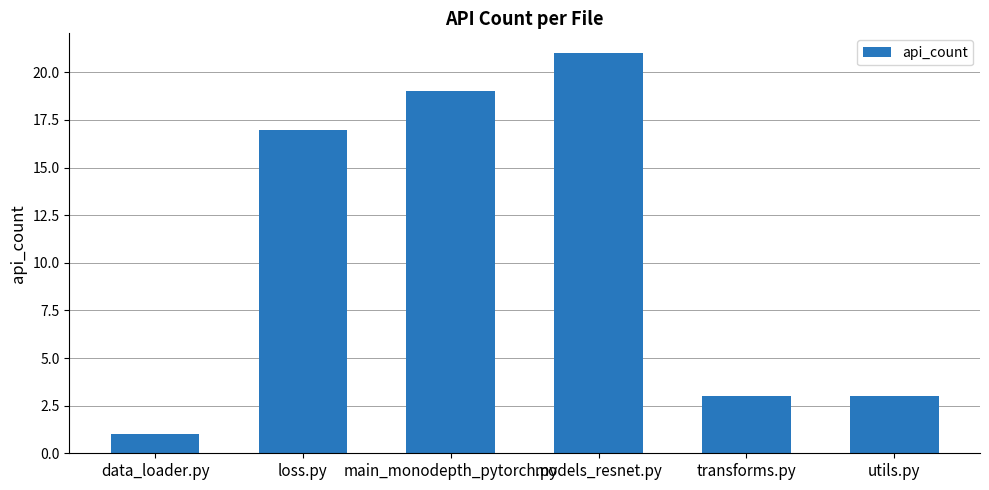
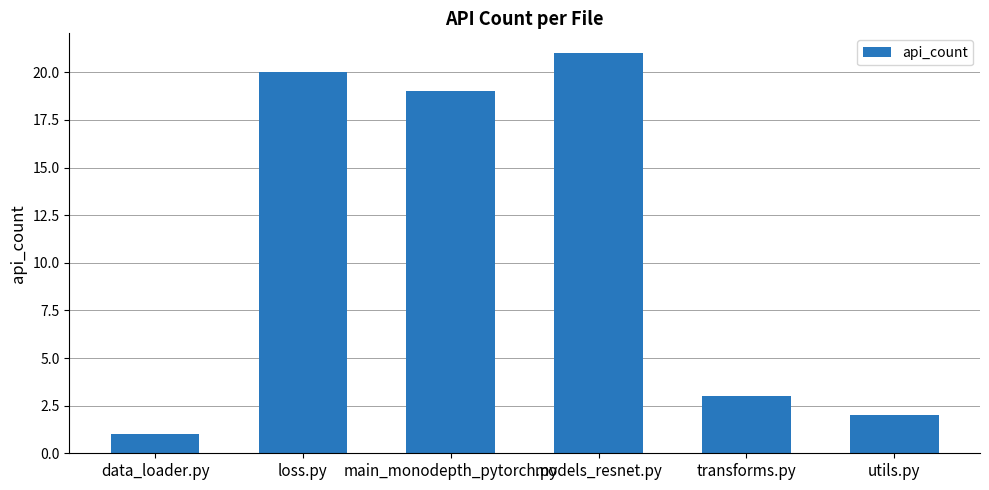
  {
    "data_loader.py": 1,
-   "loss.py": 17,
+   "loss.py": 20,
    "main_monodepth_pytorch.py": 19,
    "transforms.py": 3,
-   "utils.py": 3
+   "utils.py": 2
  }
